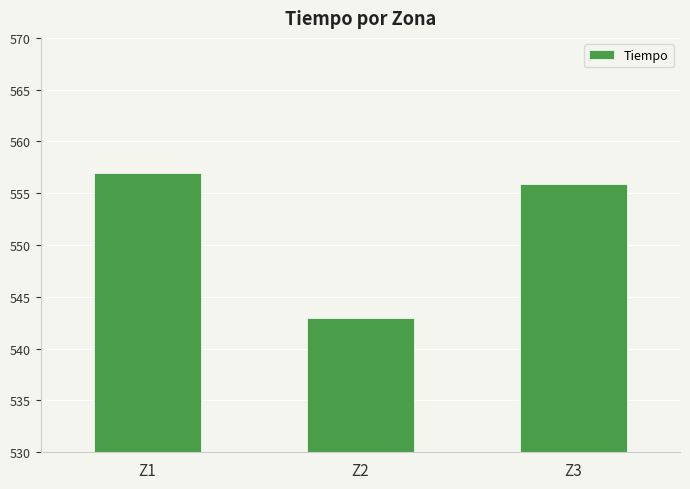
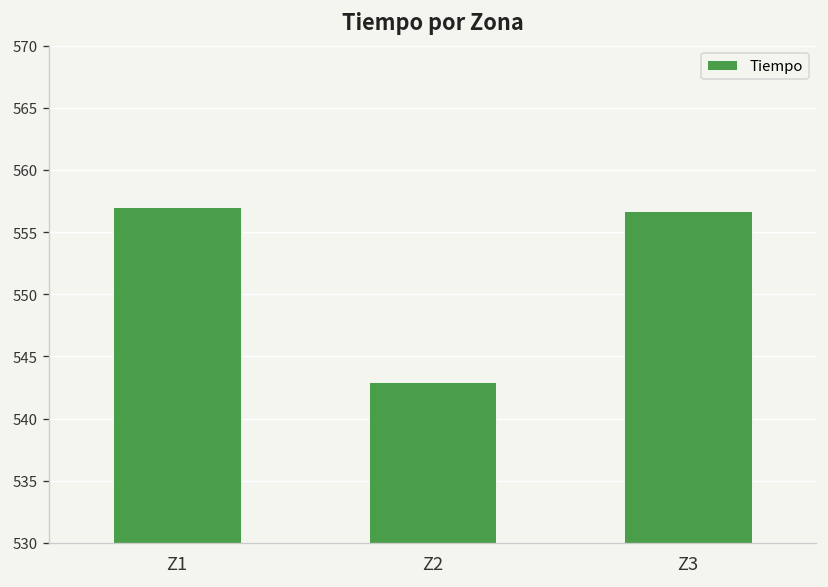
  {
    "Z1": 557.0,
    "Z2": 543.0,
-   "Z3": 555.9
+   "Z3": 556.7
  }
